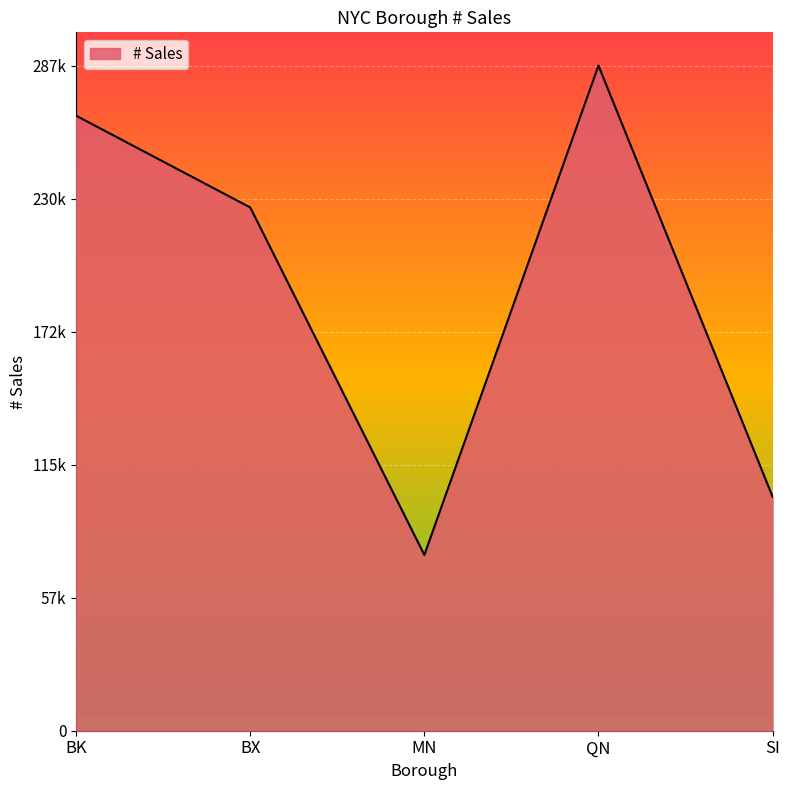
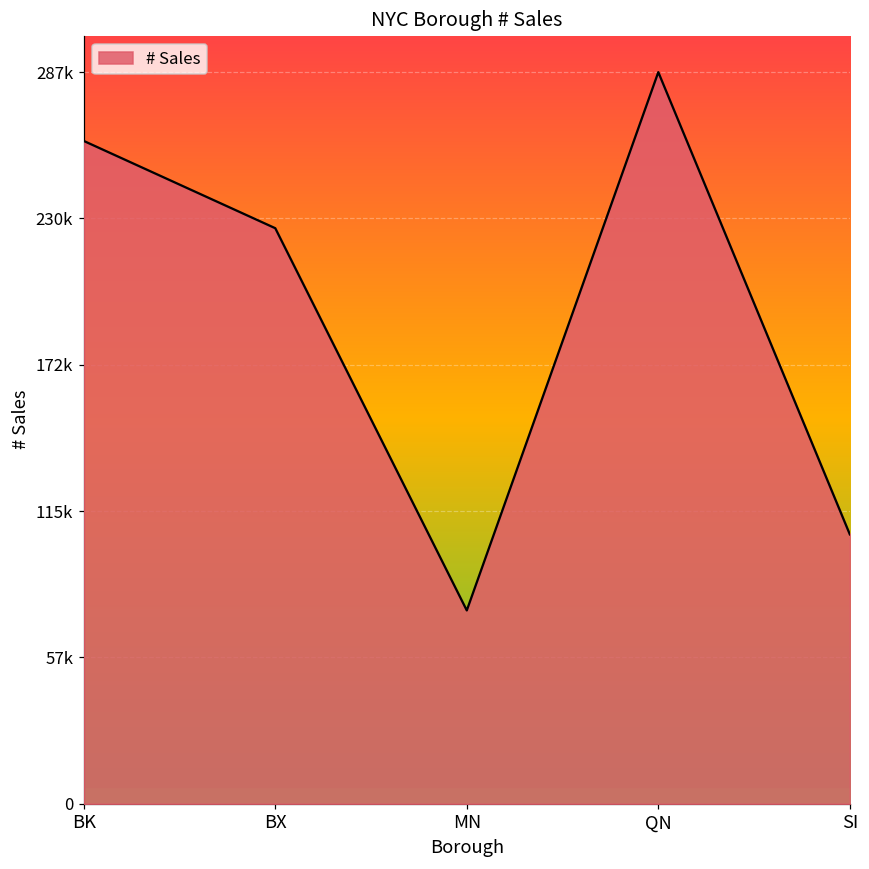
  {
-   "BK": 266000,
+   "BK": 260000,
    "BX": 226000,
    "MN": 76000,
    "QN": 287000,
-   "SI": 101000
+   "SI": 106000
  }
